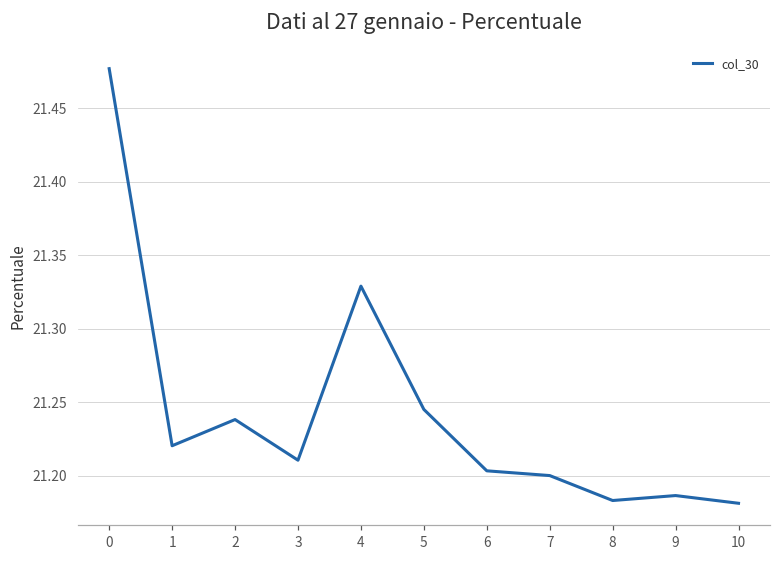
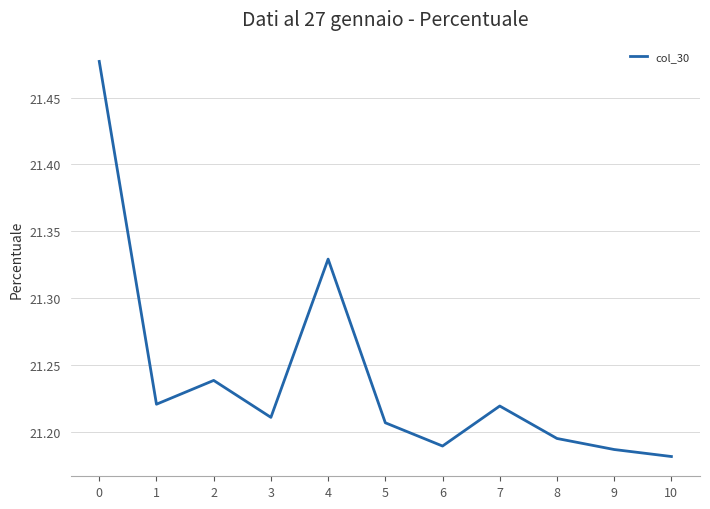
  {
    "0": 21.477,
    "1": 21.220,
    "2": 21.238,
    "3": 21.211,
    "4": 21.329,
-   "5": 21.245,
-   "6": 21.203,
-   "7": 21.200,
-   "8": 21.183,
+   "5": 21.207,
+   "6": 21.189,
+   "7": 21.219,
+   "8": 21.195,
    "9": 21.187,
    "10": 21.181
  }
